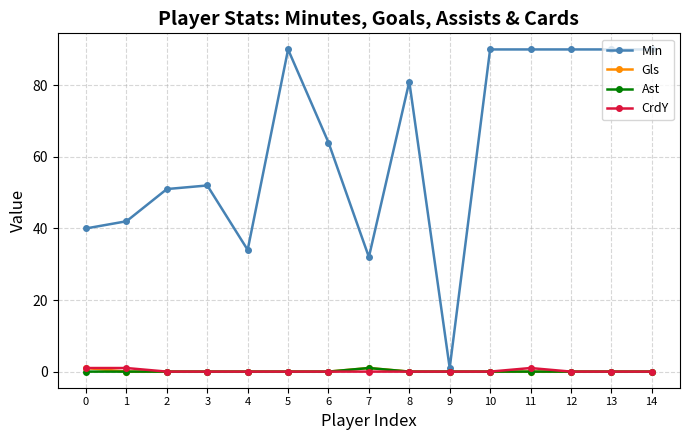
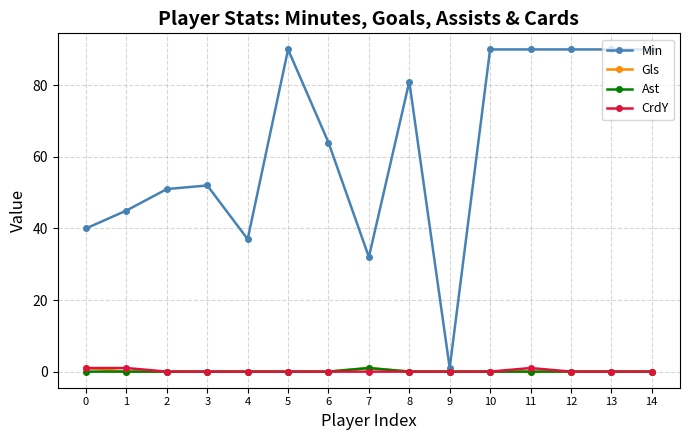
  {
    "Min": {
      "0": 40,
-     "1": 42,
+     "1": 45,
      "2": 51,
      "3": 52,
-     "4": 34,
+     "4": 37,
      "5": 90,
      "6": 64,
      "7": 32,
      "8": 81,
      "9": 1,
      "10": 90,
      "11": 90,
      "12": 90
    },
    "Ast": {
      "0": 0
    },
    "CrdY": {
      "1": 1,
      "7": 0,
      "11": 1
    }
  }
